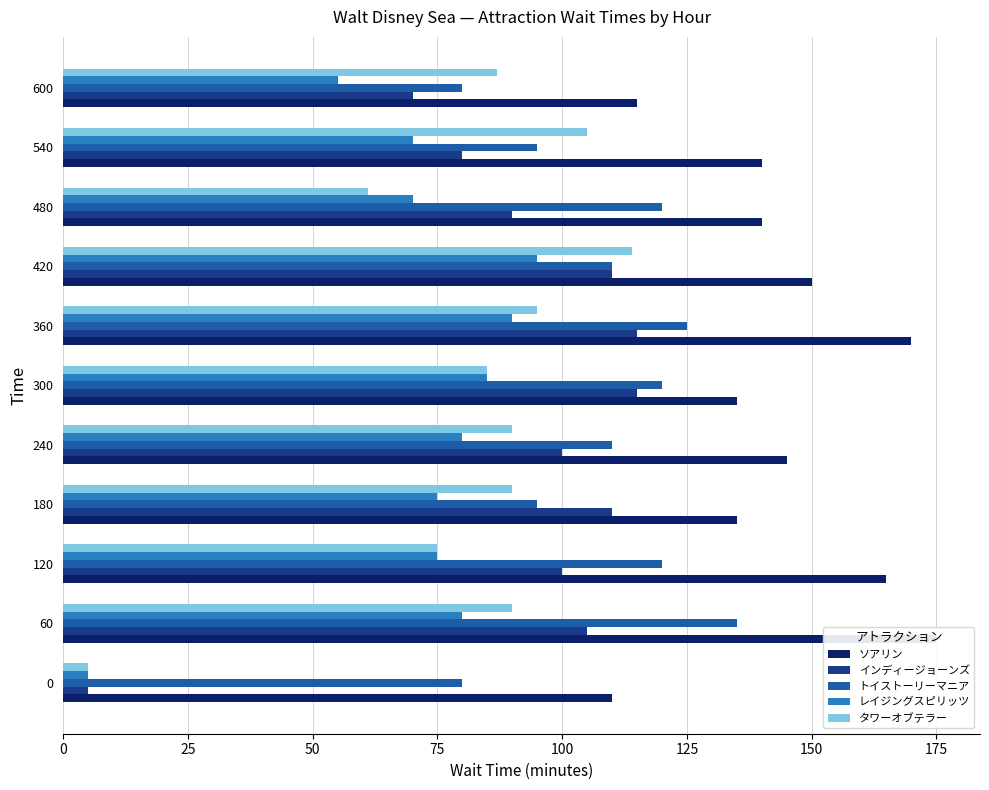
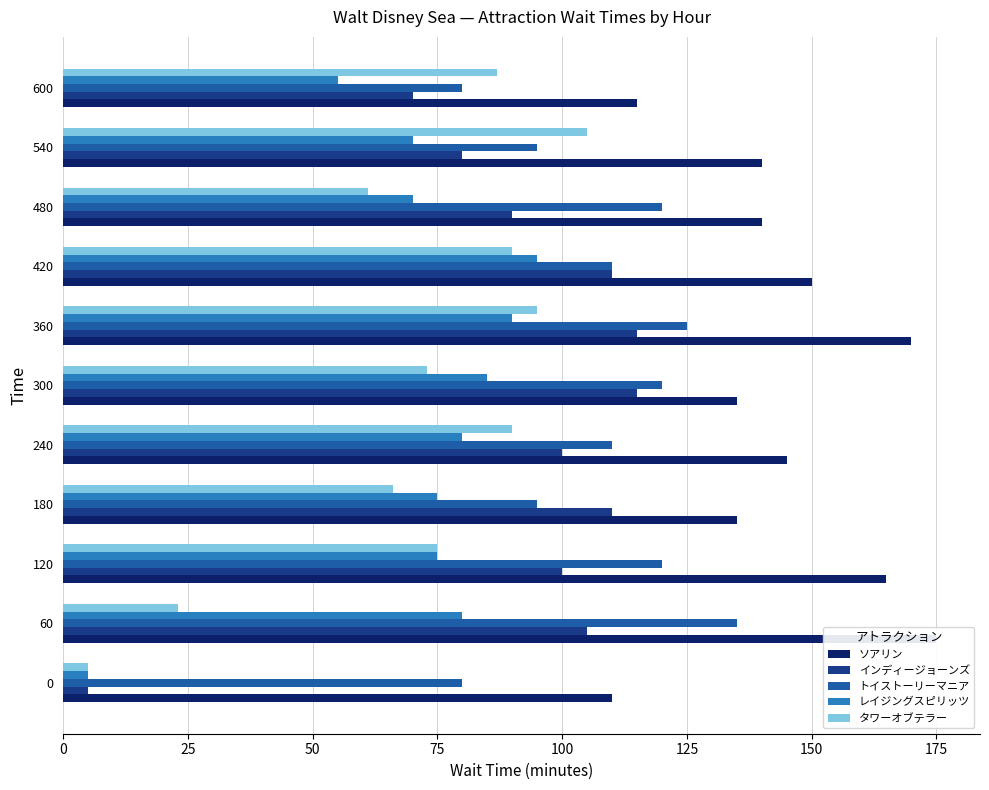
  {
    "タワーオブテラー": {
      "600": 87,
      "540": 105,
      "480": 61,
-     "420": 114,
+     "420": 90,
      "360": 95,
-     "300": 85,
+     "300": 73,
      "240": 90,
-     "180": 90,
+     "180": 66,
      "120": 75,
-     "60": 90,
+     "60": 23,
      "0": 5
    }
  }
